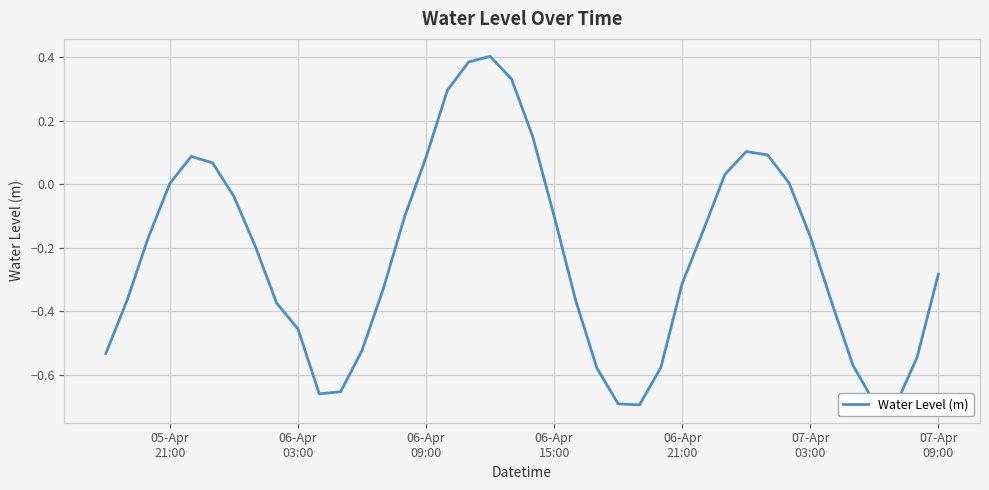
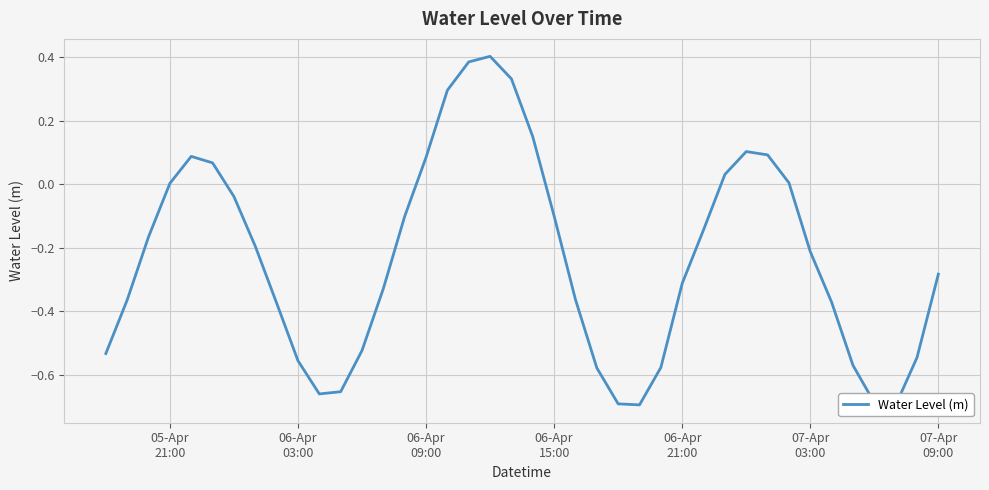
  {
    "05-Apr 21:00": 0.00,
-   "06-Apr 03:00": -0.46,
+   "06-Apr 03:00": -0.56,
    "06-Apr 09:00": 0.09,
    "06-Apr 15:00": -0.10,
    "06-Apr 21:00": -0.31,
-   "07-Apr 03:00": -0.16,
+   "07-Apr 03:00": -0.21,
    "07-Apr 09:00": -0.28
  }
